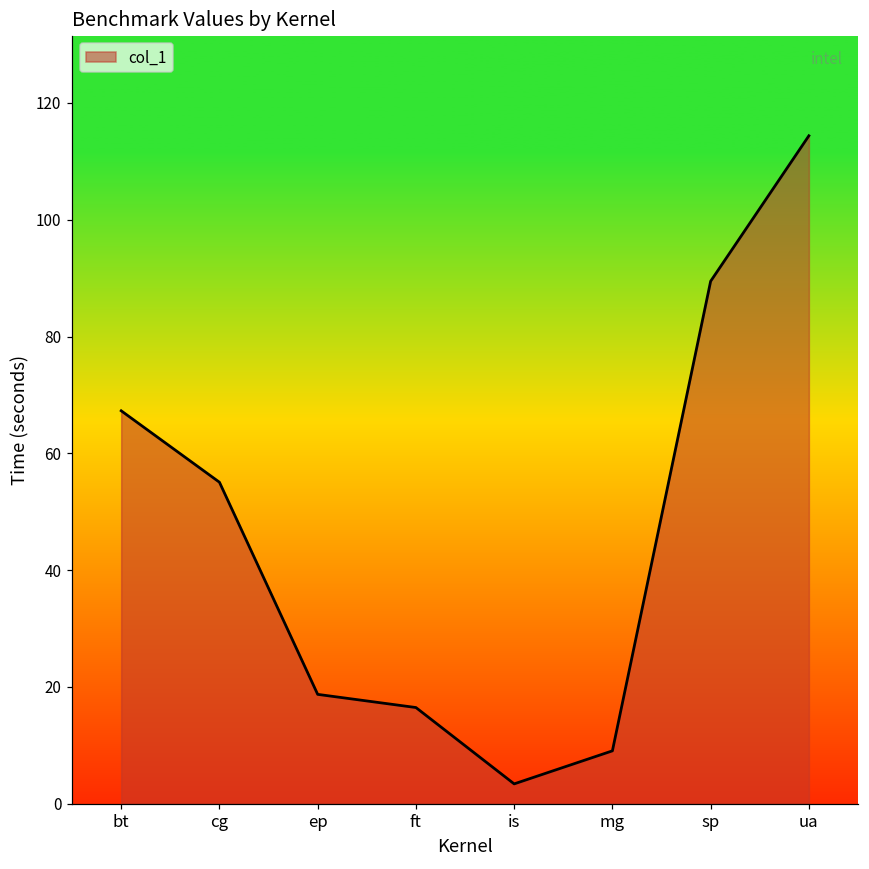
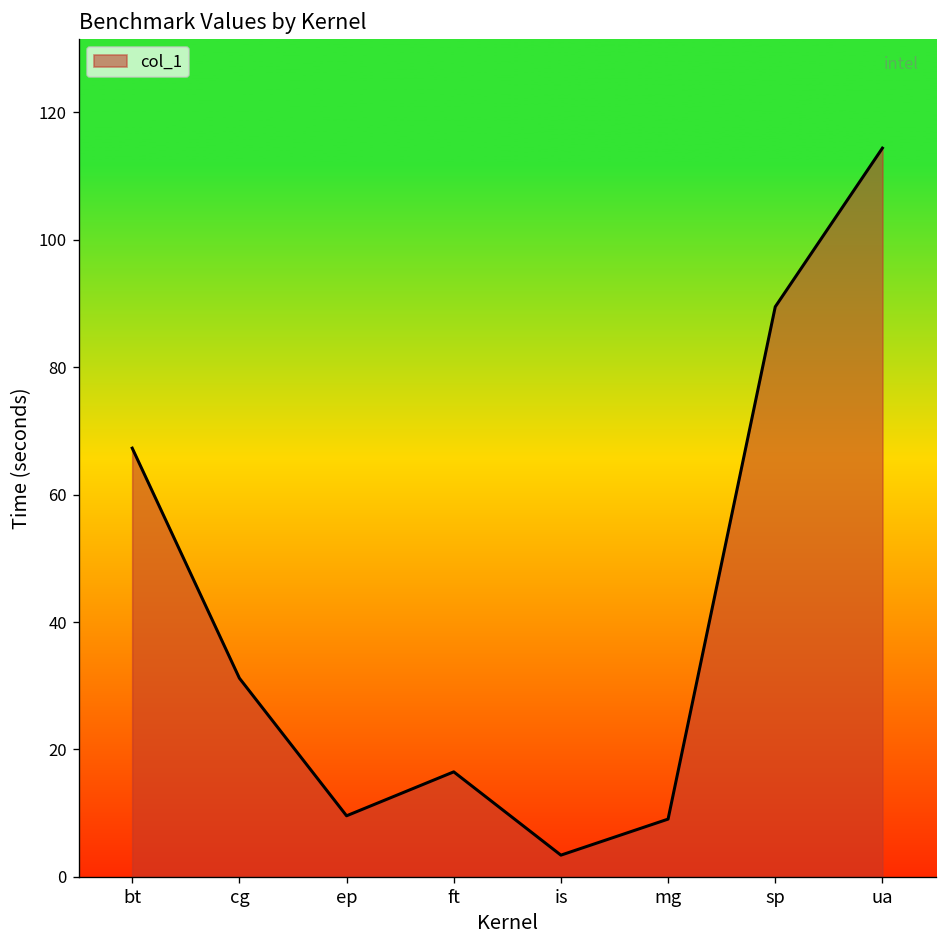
  {
    "bt": 67,
-   "cg": 55,
-   "ep": 19,
+   "cg": 31,
+   "ep": 10,
    "ft": 16,
    "is": 3,
    "mg": 9,
    "sp": 89,
    "ua": 114
  }
